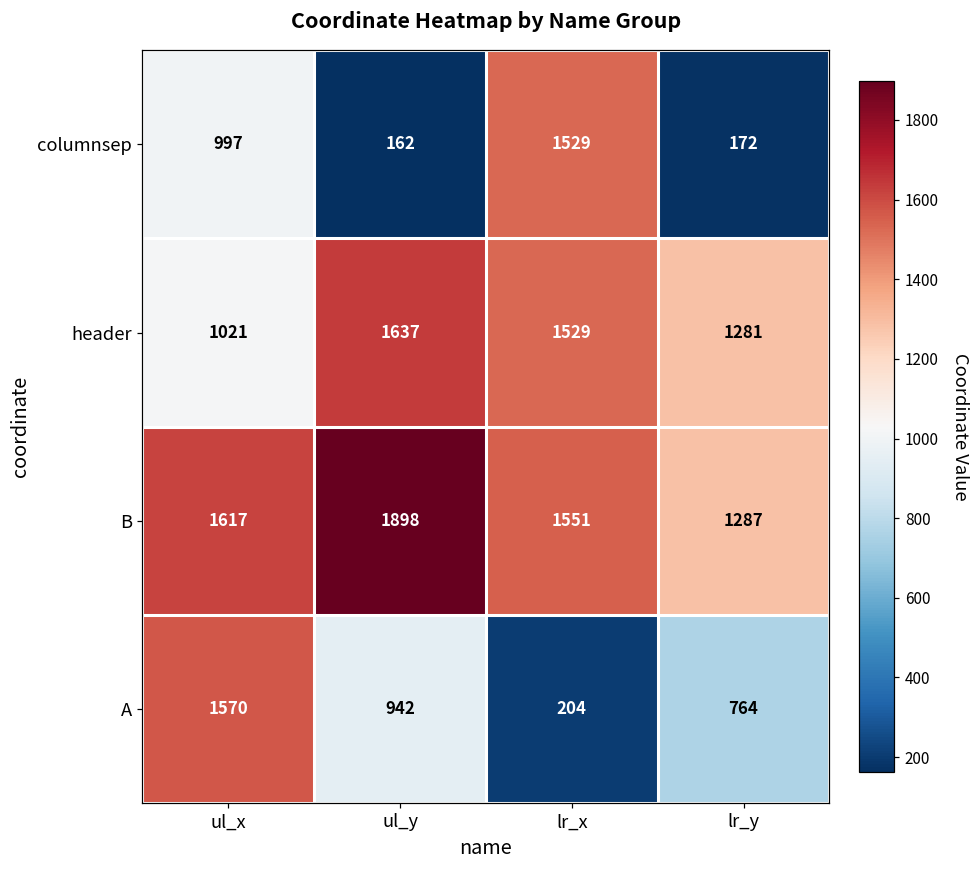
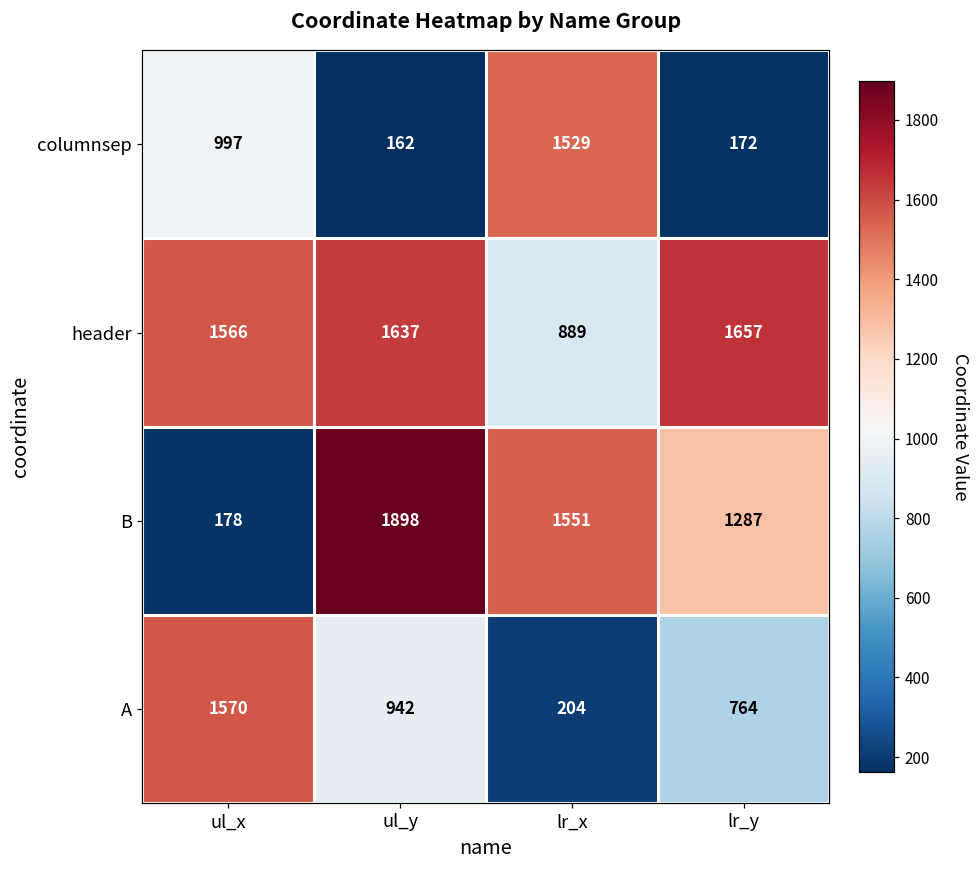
  {
    "columnsep": {
      "ul_x": 997,
      "ul_y": 162,
      "lr_x": 1529,
      "lr_y": 172
    },
    "header": {
-     "ul_x": 1021,
+     "ul_x": 1566,
      "ul_y": 1637,
-     "lr_x": 1529,
-     "lr_y": 1281
+     "lr_x": 889,
+     "lr_y": 1657
    },
    "B": {
-     "ul_x": 1617,
+     "ul_x": 178,
      "ul_y": 1898,
      "lr_x": 1551,
      "lr_y": 1287
    },
    "A": {
      "ul_x": 1570,
      "ul_y": 942,
      "lr_x": 204,
      "lr_y": 764
    }
  }
